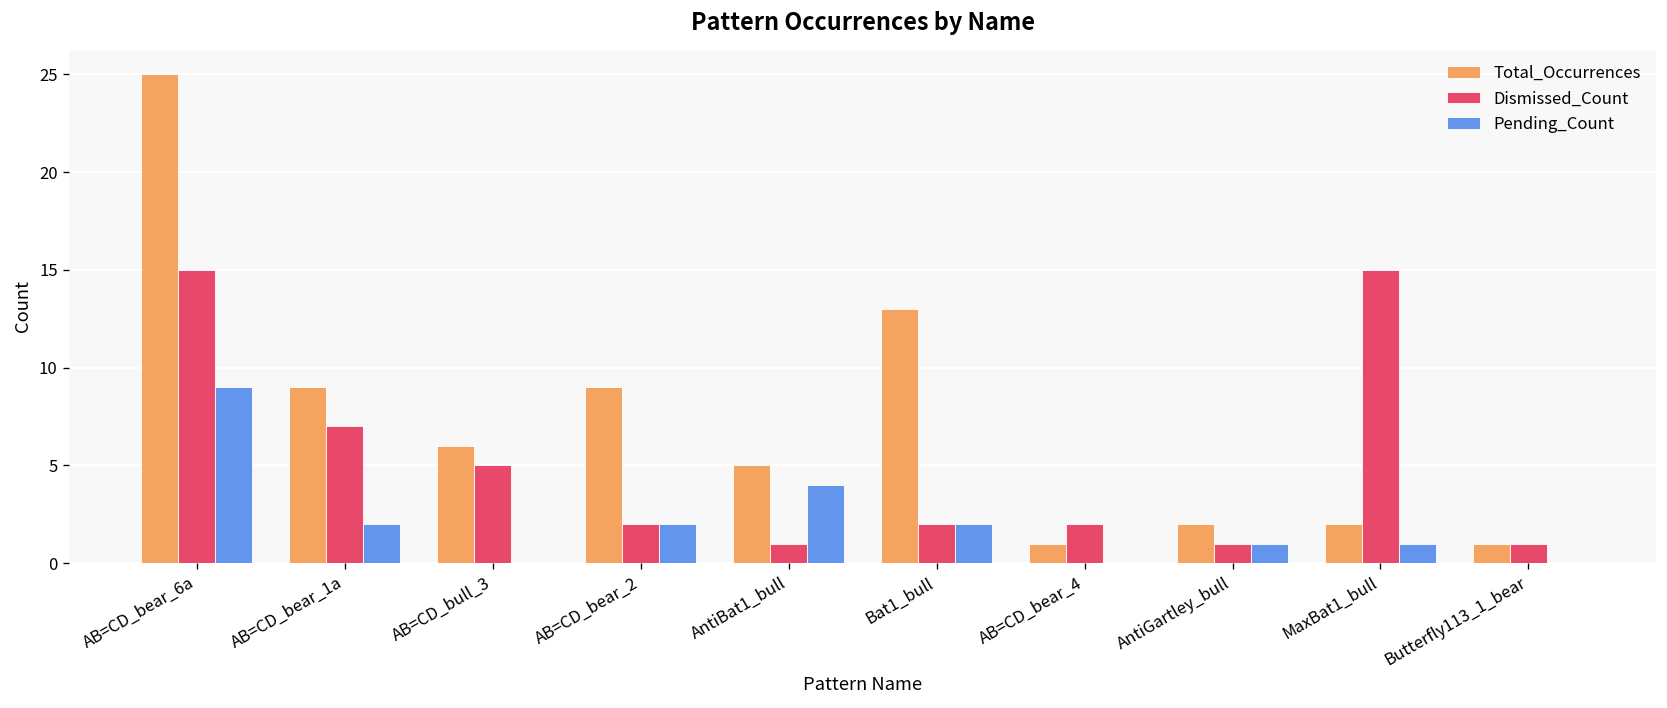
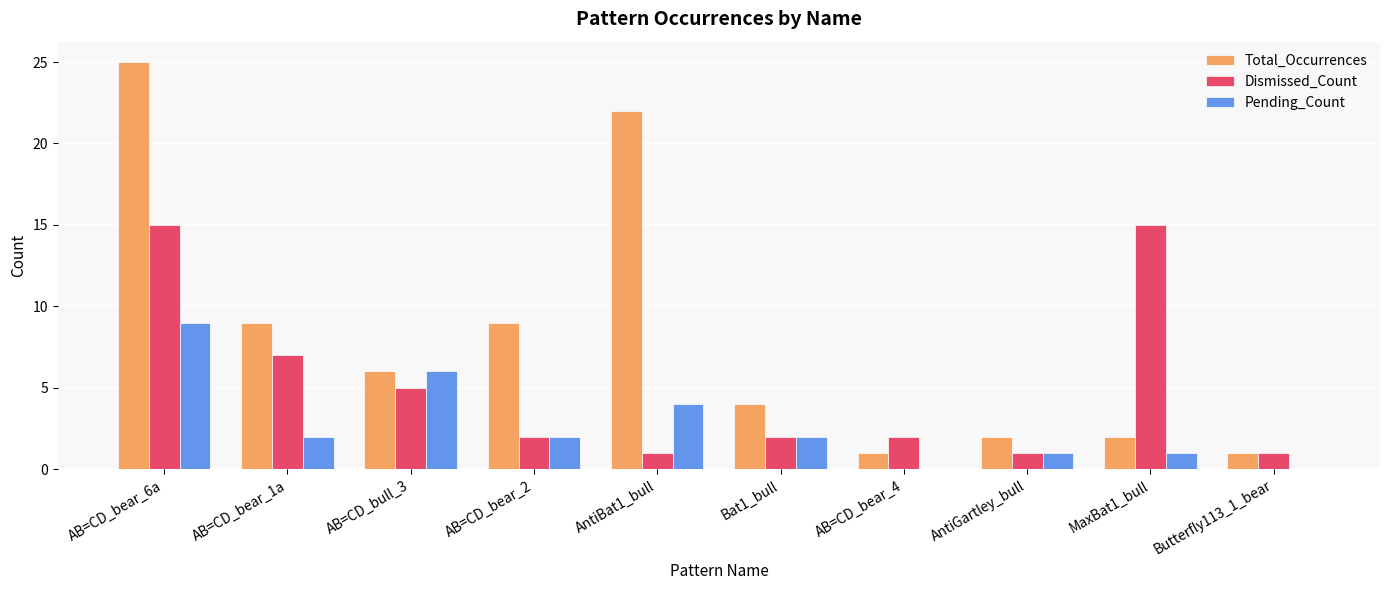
  {
    "Total_Occurrences": {
      "AB=CD_bear_6a": 25,
      "AB=CD_bear_1a": 9,
      "AB=CD_bull_3": 6,
      "AB=CD_bear_2": 9,
-     "AntiBat1_bull": 5,
-     "Bat1_bull": 13,
+     "AntiBat1_bull": 22,
+     "Bat1_bull": 4,
      "AB=CD_bear_4": 1,
      "AntiGartley_bull": 2,
      "MaxBat1_bull": 2,
      "Butterfly113_1_bear": 1
    },
    "Dismissed_Count": {
      "AB=CD_bear_6a": 15,
      "AB=CD_bear_1a": 7,
      "AB=CD_bull_3": 5,
      "AB=CD_bear_2": 2,
      "AntiBat1_bull": 1,
      "Bat1_bull": 2,
      "AB=CD_bear_4": 2,
      "AntiGartley_bull": 1,
      "MaxBat1_bull": 15,
      "Butterfly113_1_bear": 1
    },
    "Pending_Count": {
      "AB=CD_bear_6a": 9,
      "AB=CD_bear_1a": 2,
-     "AB=CD_bull_3": 0,
+     "AB=CD_bull_3": 6,
      "AB=CD_bear_2": 2,
      "AntiBat1_bull": 4,
      "Bat1_bull": 2,
      "AB=CD_bear_4": 0,
      "AntiGartley_bull": 1,
      "MaxBat1_bull": 1,
      "Butterfly113_1_bear": 0
    }
  }
